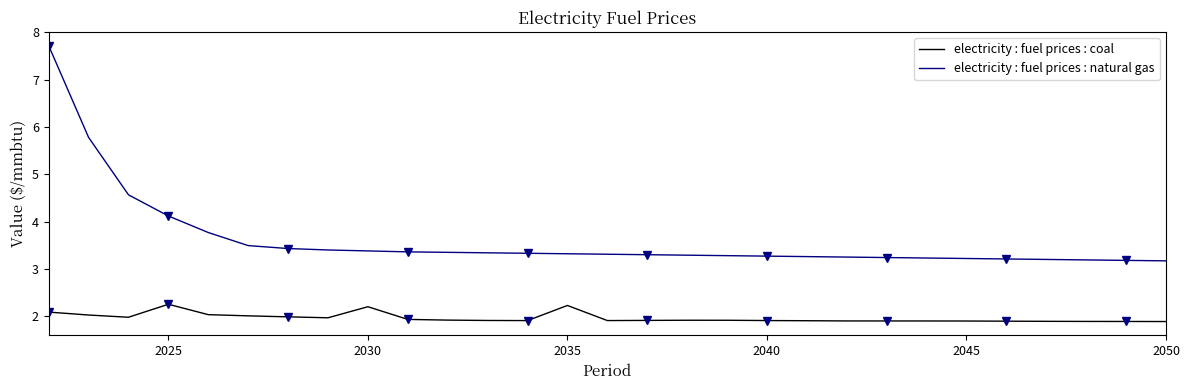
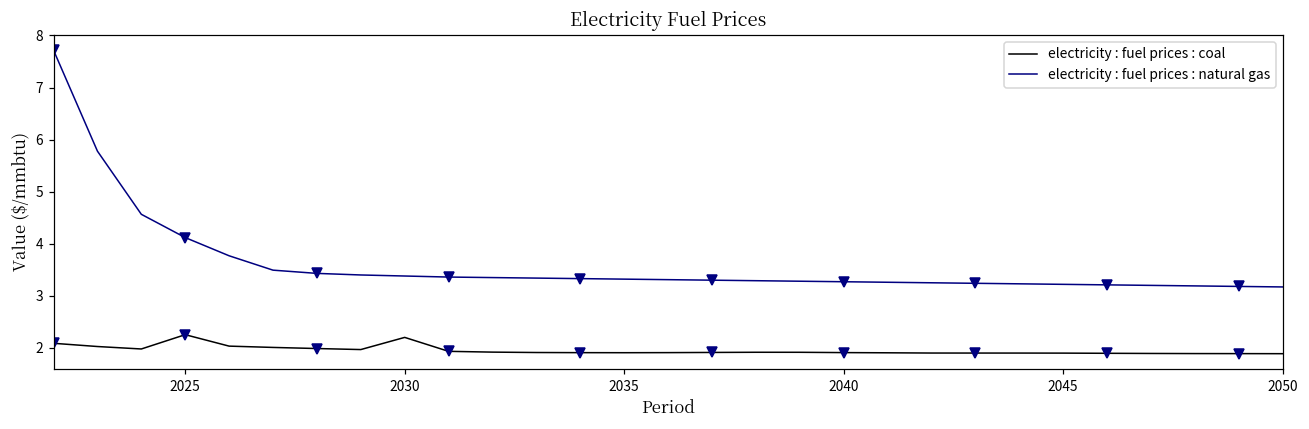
  {
    "electricity : fuel prices : coal": {
      "2030": 2.2,
-     "2035": 2.2,
+     "2035": 1.9,
      "2045": 1.9,
      "2050": 1.9
    }
  }
